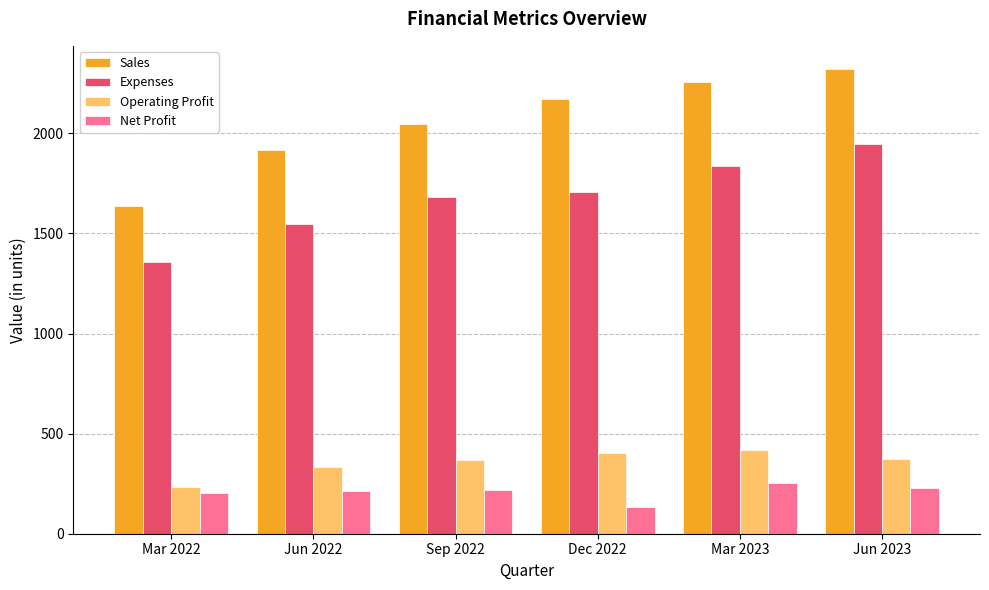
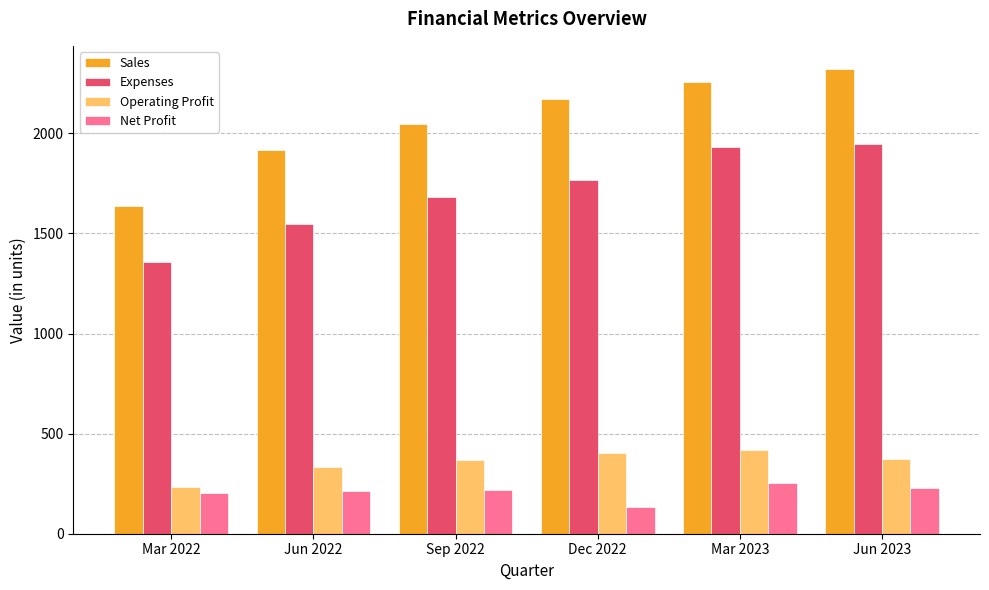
  {
    "Sales": {
      "Mar 2022": 1640,
      "Jun 2022": 1920,
      "Sep 2022": 2050,
      "Dec 2022": 2170,
      "Mar 2023": 2250,
      "Jun 2023": 2320
    },
    "Expenses": {
      "Mar 2022": 1360,
      "Jun 2022": 1550,
      "Sep 2022": 1680,
-     "Dec 2022": 1710,
-     "Mar 2023": 1840,
+     "Dec 2022": 1770,
+     "Mar 2023": 1930,
      "Jun 2023": 1950
    },
    "Operating Profit": {
      "Mar 2022": 230,
      "Jun 2022": 330,
      "Sep 2022": 370,
      "Dec 2022": 400,
      "Mar 2023": 420,
      "Jun 2023": 370
    },
    "Net Profit": {
      "Mar 2022": 200,
      "Jun 2022": 210,
      "Sep 2022": 220,
      "Dec 2022": 130,
      "Mar 2023": 250,
      "Jun 2023": 230
    }
  }
